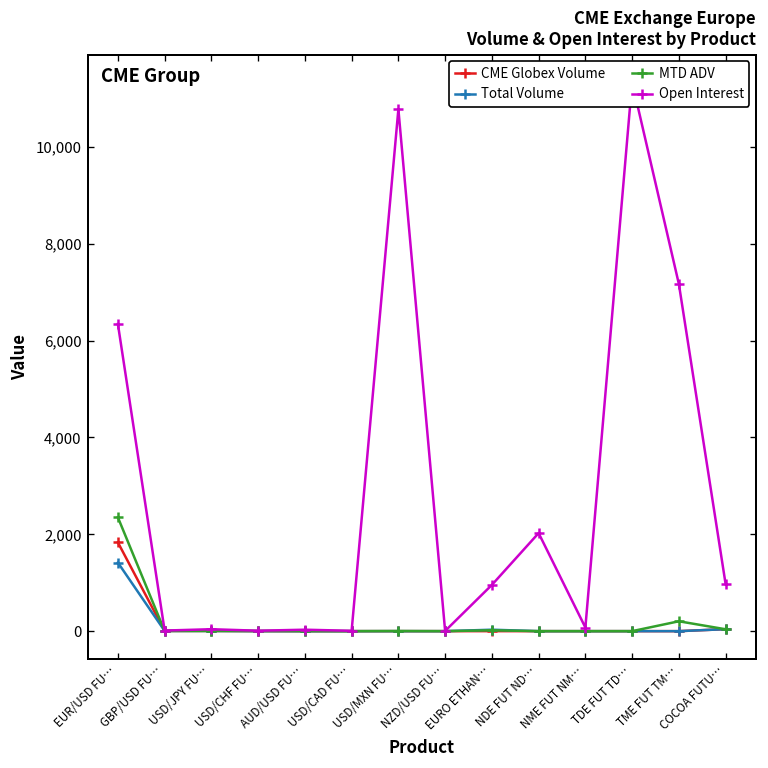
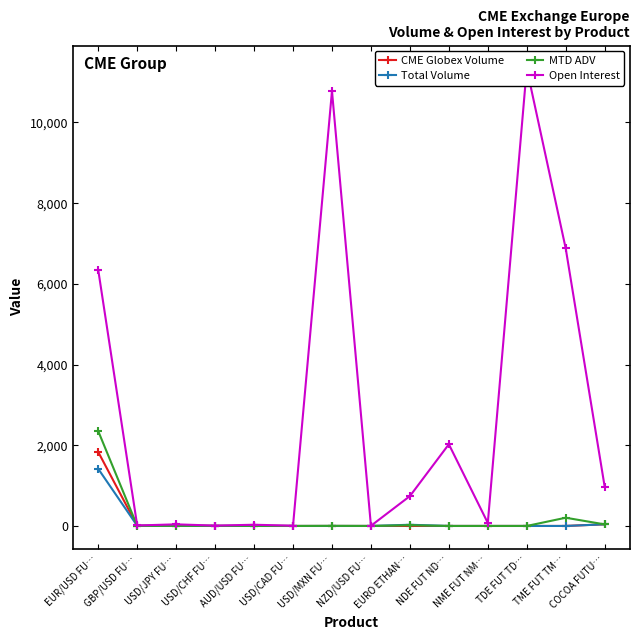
  {
    "CME Globex Volume": {
      "EUR/USD FU…": "1,800"
    },
    "Total Volume": {
      "EUR/USD FU…": "1,400"
    },
    "MTD ADV": {
      "EUR/USD FU…": "2,400",
      "TME FUT TM…": "200"
    },
    "Open Interest": {
      "EUR/USD FU…": "6,300",
      "USD/MXN FU…": "10,800",
-     "EURO ETHAN…": "1,000",
+     "EURO ETHAN…": "700",
      "NDE FUT ND…": "2,000",
      "NME FUT NM…": "100",
-     "TME FUT TM…": "7,200",
+     "TME FUT TM…": "6,900",
      "COCOA FUTU…": "1,000"
    }
  }
